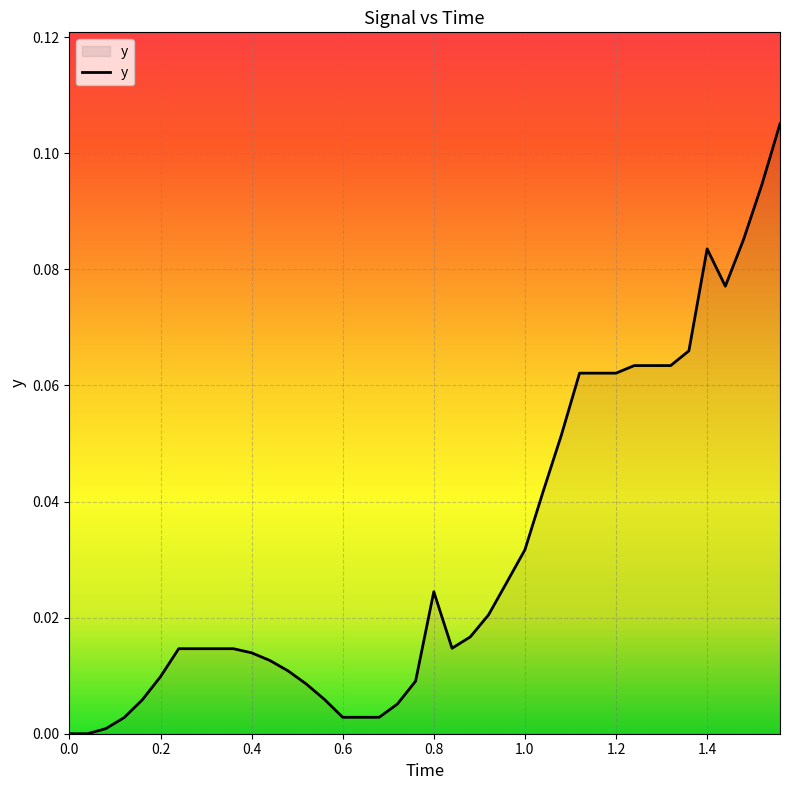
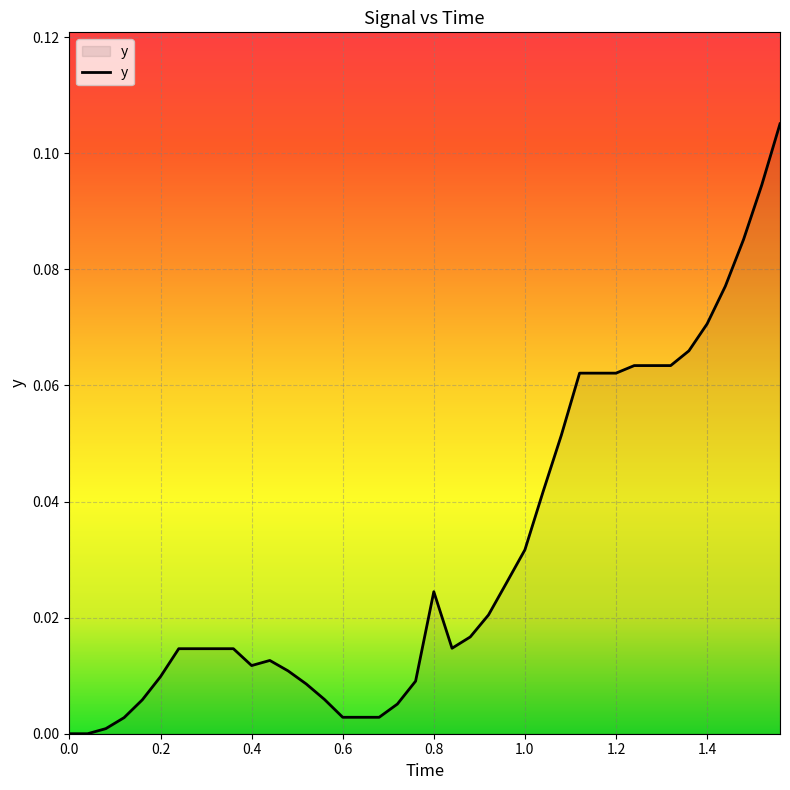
  {
    "0.0": 0.000,
    "0.2": 0.010,
-   "0.4": 0.014,
+   "0.4": 0.012,
    "0.6": 0.003,
    "0.8": 0.024,
    "1.0": 0.032,
    "1.2": 0.062,
-   "1.4": 0.084
+   "1.4": 0.071
  }
